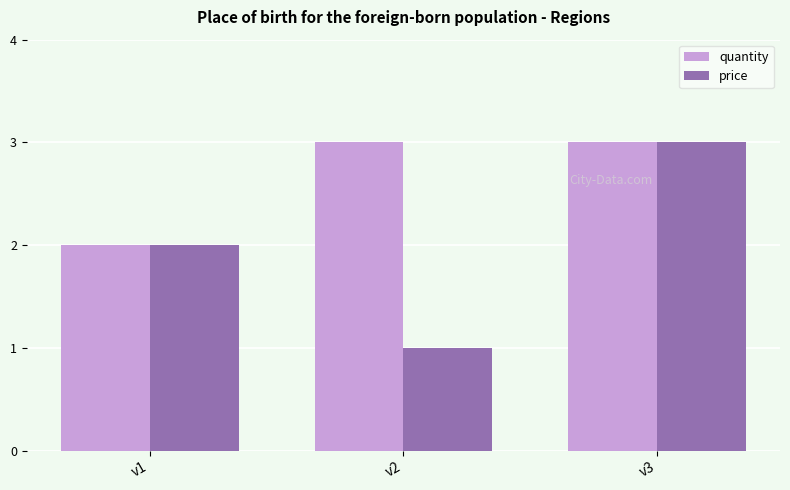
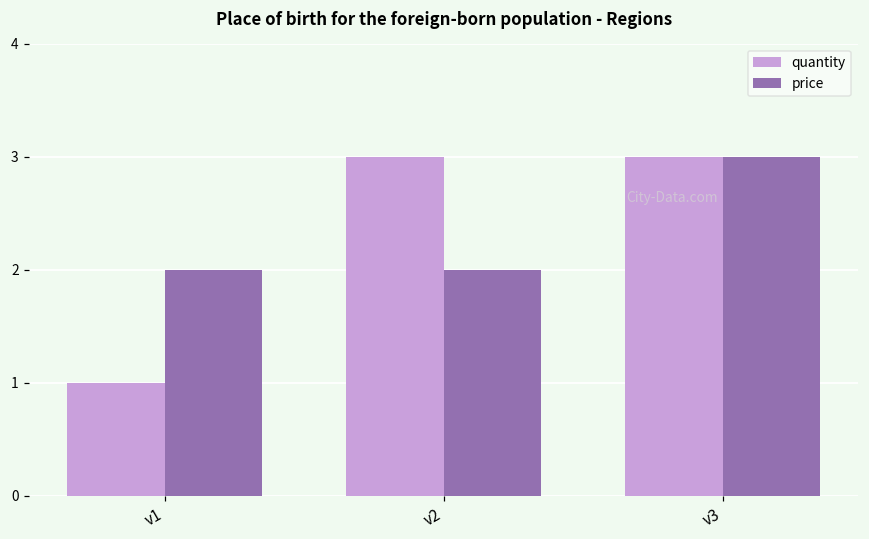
  {
    "quantity": {
-     "v1": 2,
+     "v1": 1,
      "v2": 3,
      "v3": 3
    },
    "price": {
      "v1": 2,
-     "v2": 1,
+     "v2": 2,
      "v3": 3
    }
  }
